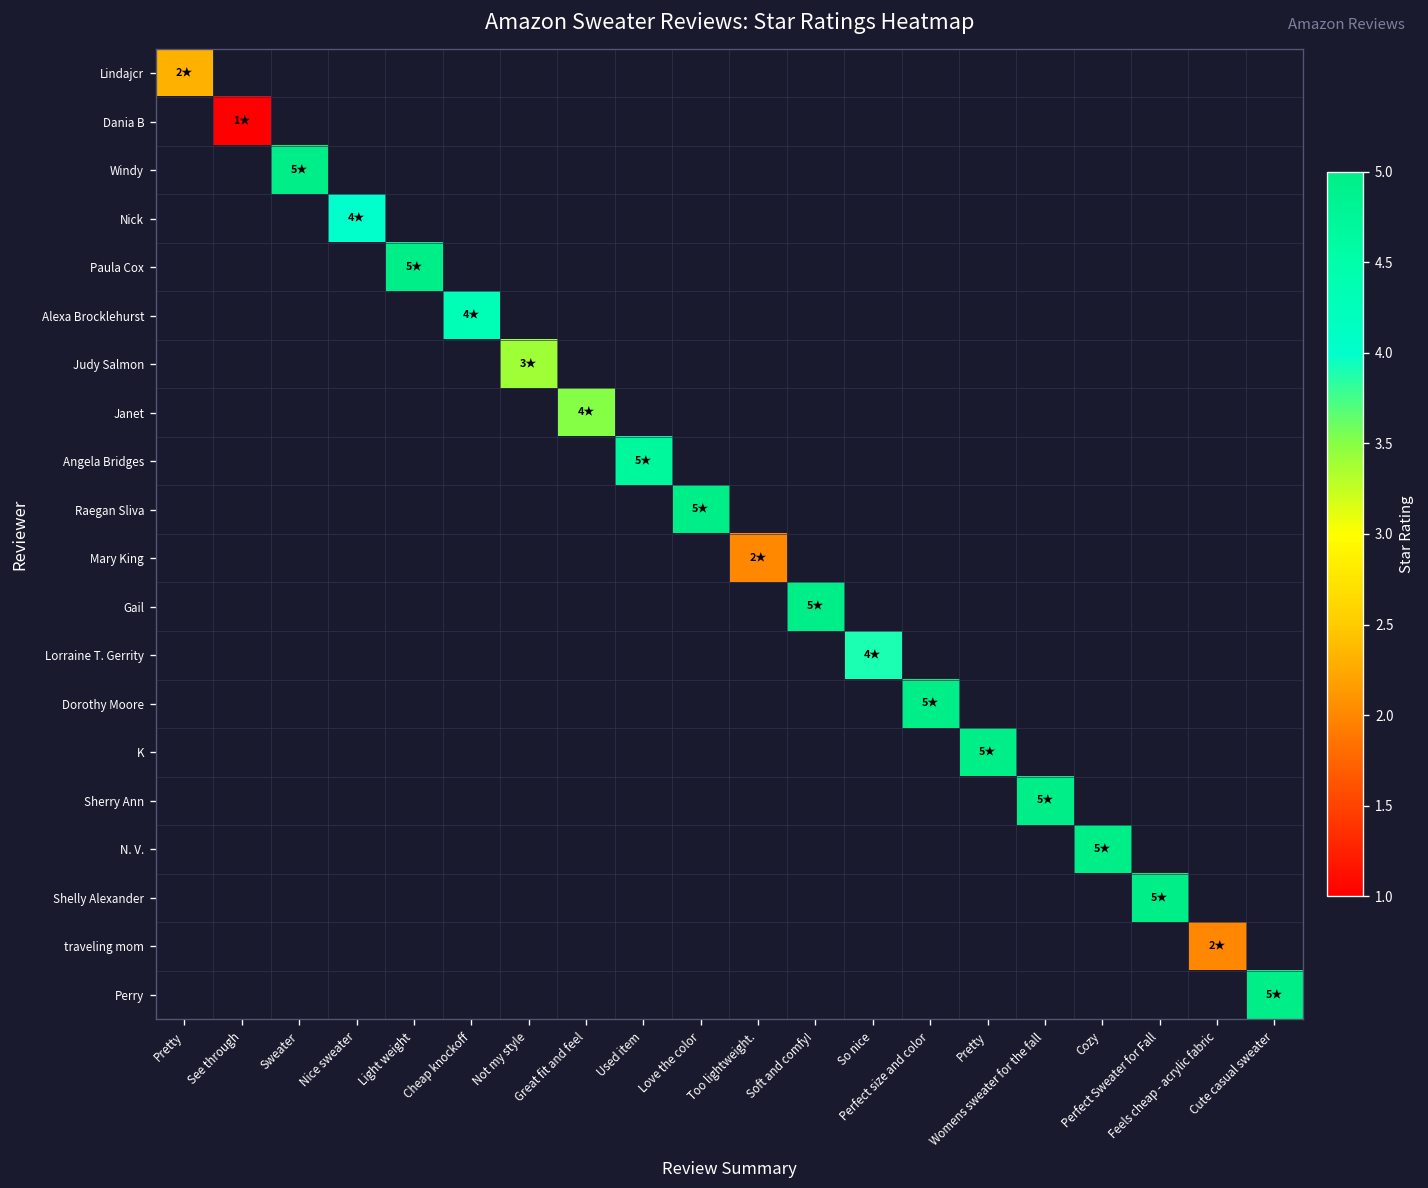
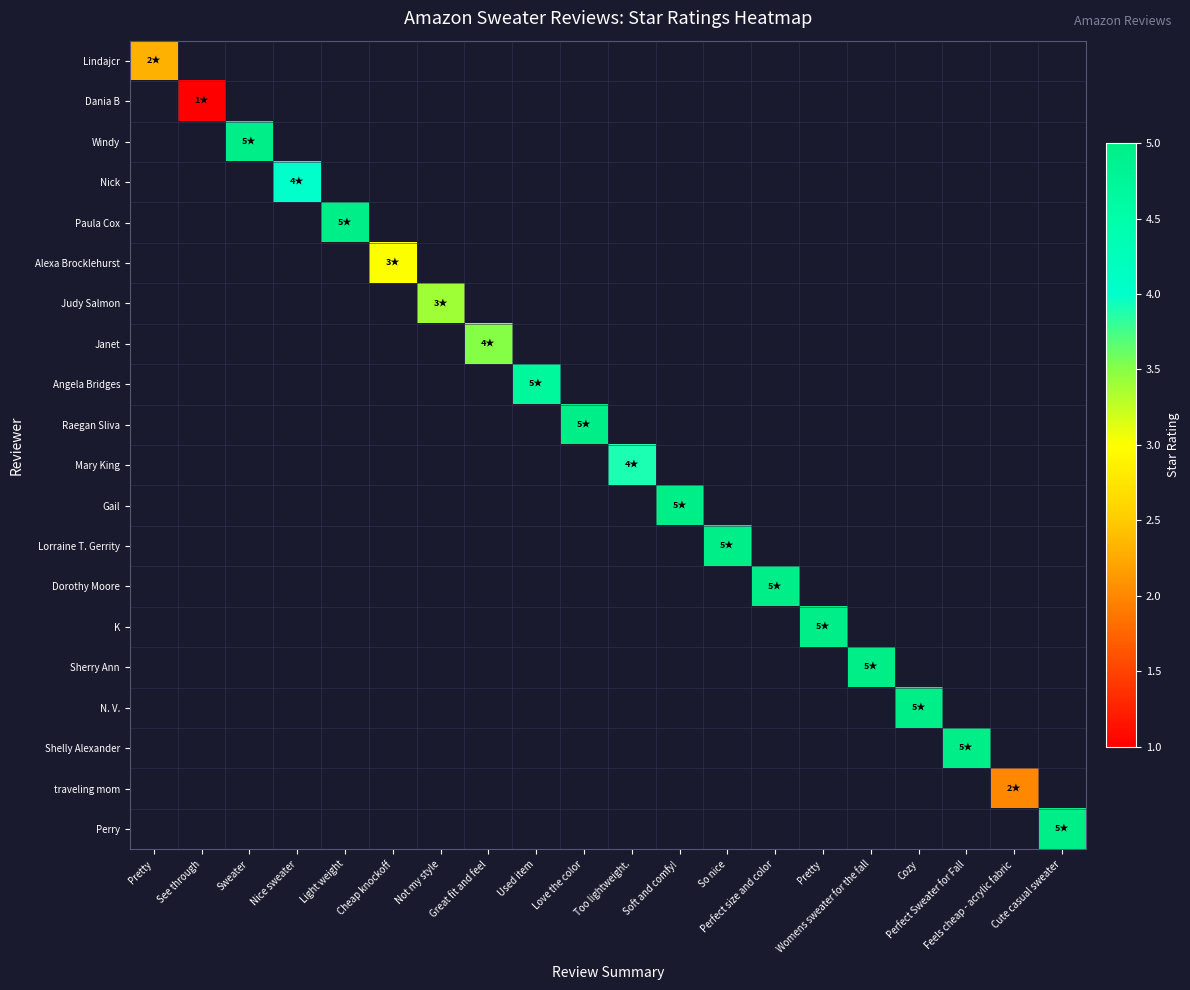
  {
    "Lindajcr": {
      "Pretty": "2★"
    },
    "Dania B": {
      "See through": "1★"
    },
    "Windy": {
      "Sweater": "5★"
    },
    "Nick": {
      "Nice sweater": "4★"
    },
    "Paula Cox": {
      "Light weight": "5★"
    },
    "Alexa Brocklehurst": {
-     "Cheap knockoff": "4★"
+     "Cheap knockoff": "3★"
    },
    "Judy Salmon": {
      "Not my style": "3★"
    },
    "Janet": {
      "Great fit and feel": "4★"
    },
    "Angela Bridges": {
      "Used item": "5★"
    },
    "Raegan Sliva": {
      "Love the color": "5★"
    },
    "Mary King": {
-     "Too lightweight.": "2★"
+     "Too lightweight.": "4★"
    },
    "Gail": {
      "Soft and comfy!": "5★"
    },
    "Lorraine T. Gerrity": {
-     "So nice": "4★"
+     "So nice": "5★"
    },
    "Dorothy Moore": {
      "Perfect size and color": "5★"
    },
    "K": {
      "Pretty": "5★"
    },
    "Sherry Ann": {
      "Womens sweater for the fall": "5★"
    },
    "N. V.": {
      "Cozy": "5★"
    },
    "Shelly Alexander": {
      "Perfect Sweater for Fall": "5★"
    },
    "traveling mom": {
      "Feels cheap - acrylic fabric": "2★"
    },
    "Perry": {
      "Cute casual sweater": "5★"
    }
  }
